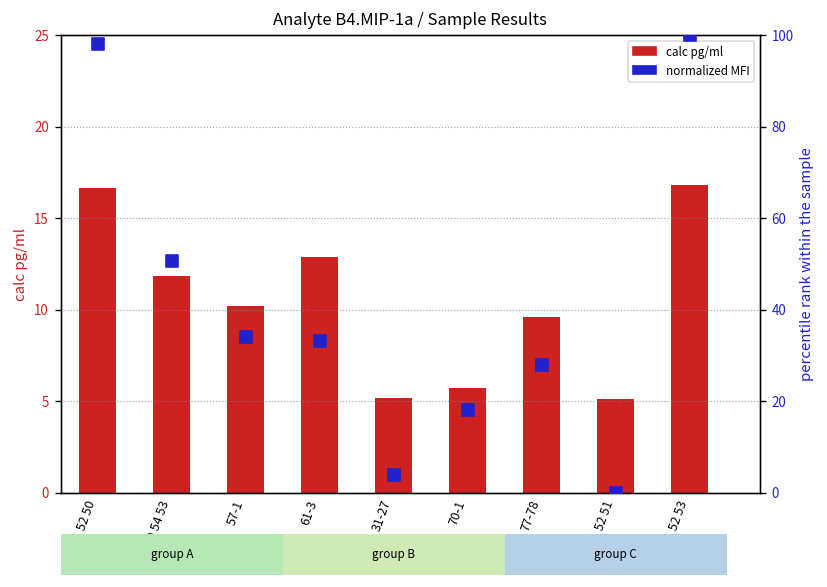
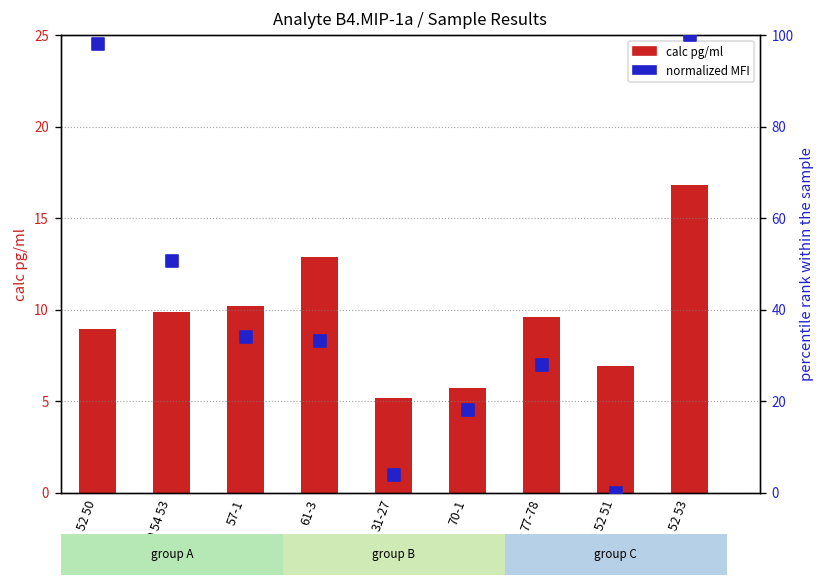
  {
    "calc pg/ml": {
-     "51 52 50": 16.6,
-     "50 54 53": 11.9,
+     "51 52 50": 9.0,
+     "50 54 53": 9.8,
      "57-1": 10.2,
      "61-3": 12.9,
      "31-27": 5.2,
      "70-1": 5.7,
      "77-78": 9.6,
-     "51 52 51": 5.1,
+     "51 52 51": 6.9,
      "51 52 53": 16.8
    }
  }
